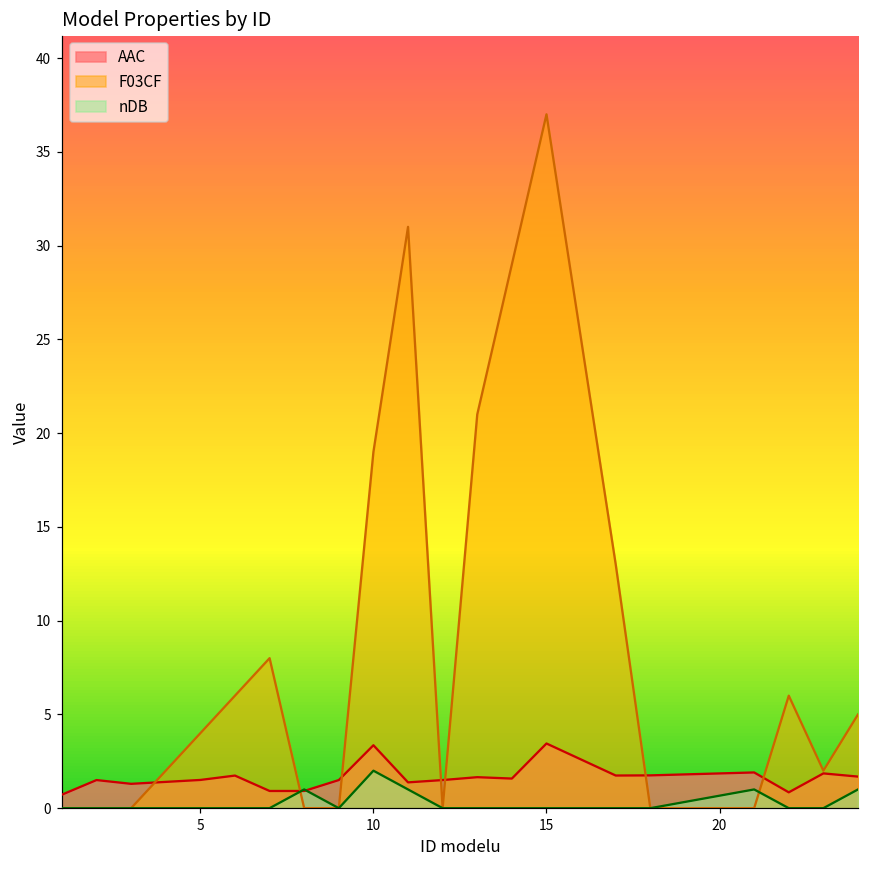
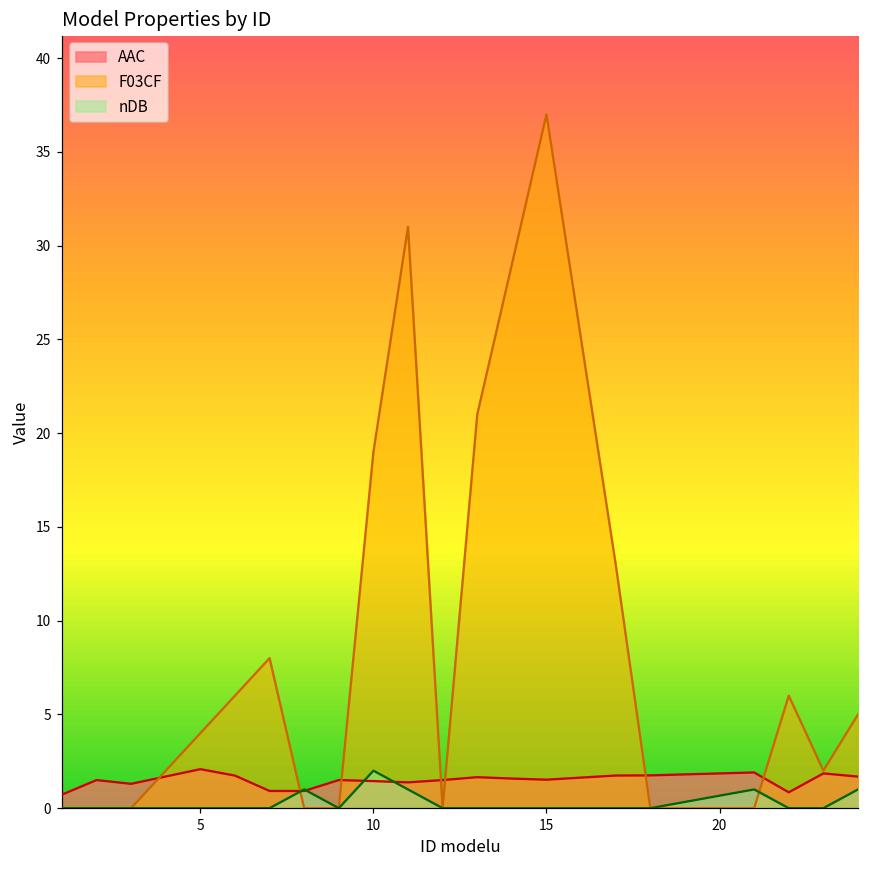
  {
    "AAC": {
-     "5": 1.5,
-     "10": 3.4,
-     "15": 3.5
+     "5": 2.1,
+     "10": 1.4,
+     "15": 1.5
    },
    "F03CF": {
      "5": 4.0,
      "10": 19.0,
      "15": 37.0
    },
    "nDB": {
      "5": 0.0,
      "10": 2.0,
      "15": 0.0
    }
  }
